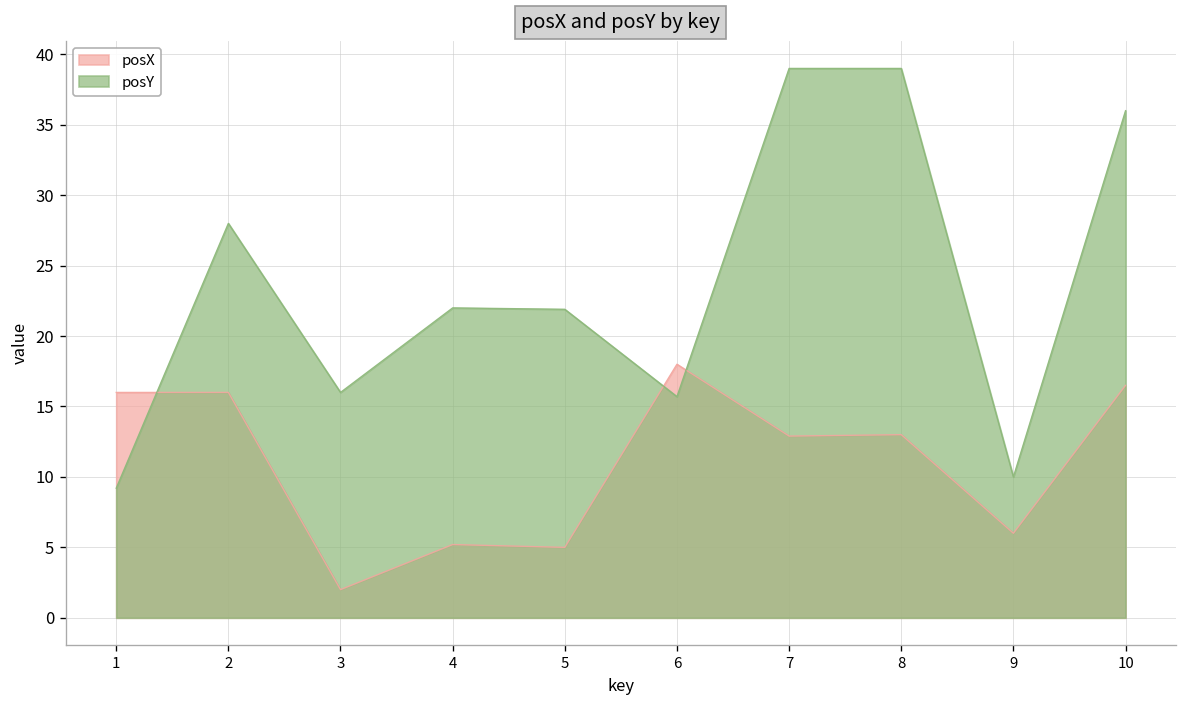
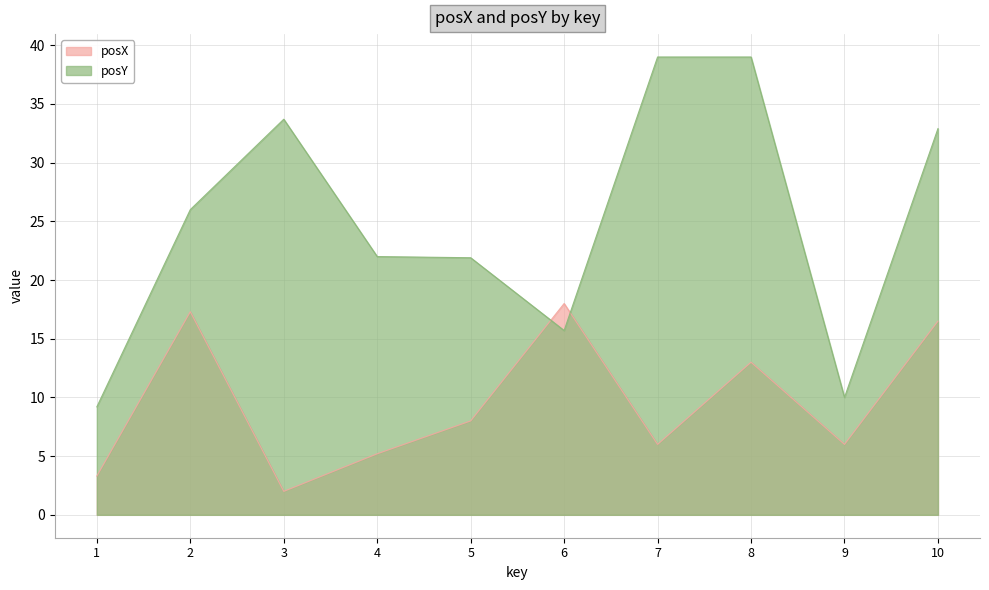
  {
    "posX": {
-     "1": 16.0,
-     "2": 16.0,
+     "1": 3.3,
+     "2": 17.3,
      "3": 2.0,
      "4": 5.2,
-     "5": 5,
+     "5": 8,
      "6": 18.0,
-     "7": 12.9,
+     "7": 6.0,
      "8": 13.0,
      "9": 6.0,
      "10": 16.5
    },
    "posY": {
      "1": 9.2,
-     "2": 28,
-     "3": 16.0,
+     "2": 26,
+     "3": 33.7,
      "4": 22.0,
      "5": 21.9,
      "6": 15.7,
      "7": 39.0,
      "8": 39.0,
      "9": 10.0,
-     "10": 36.0
+     "10": 32.9
    }
  }
